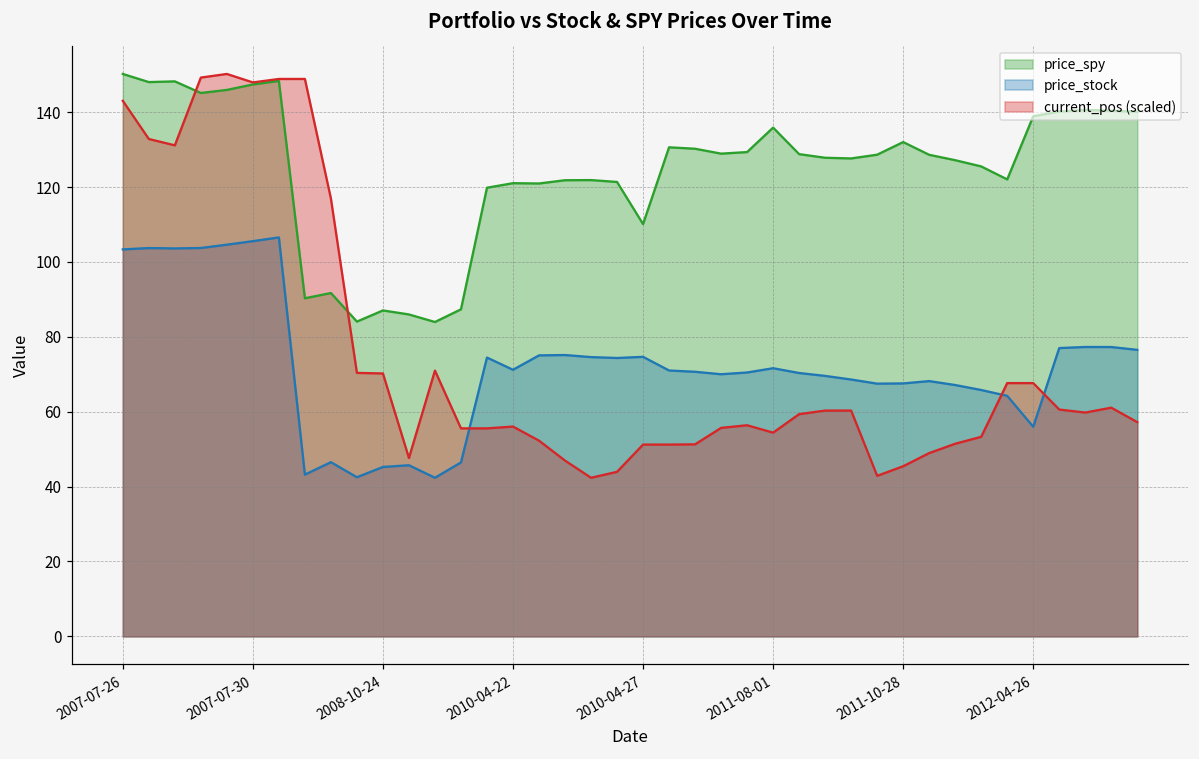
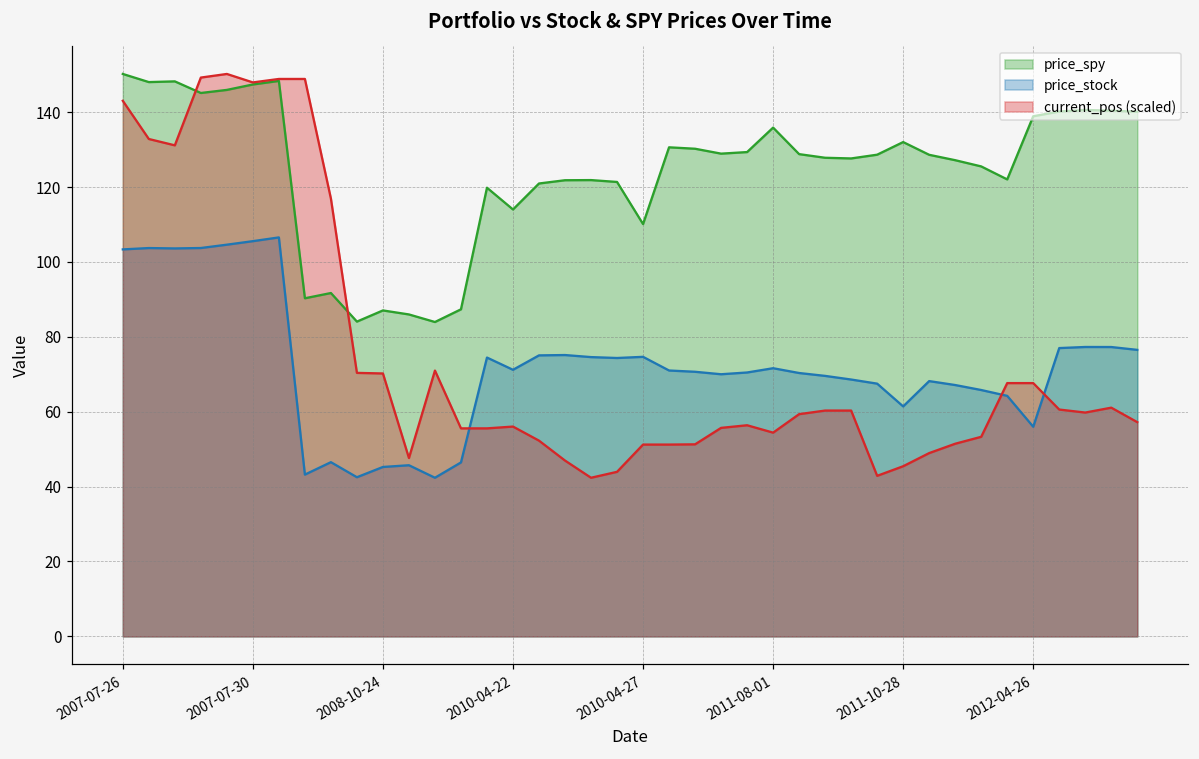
  {
    "price_spy": {
      "2007-07-26": 150,
      "2008-10-24": 87,
-     "2010-04-22": 121,
+     "2010-04-22": 114,
      "2010-04-27": 110,
      "2011-08-01": 136,
      "2011-10-28": 132
    },
    "price_stock": {
      "2007-07-26": 103,
      "2007-07-30": 106,
      "2008-10-24": 45,
      "2010-04-22": 71,
      "2010-04-27": 75,
      "2011-08-01": 72,
-     "2011-10-28": 68,
+     "2011-10-28": 61,
      "2012-04-26": 56
    },
    "current_pos (scaled)": {
      "2007-07-26": 143,
      "2008-10-24": 70,
      "2010-04-22": 56,
      "2010-04-27": 51,
      "2011-08-01": 54,
      "2011-10-28": 45,
      "2012-04-26": 68
    }
  }
